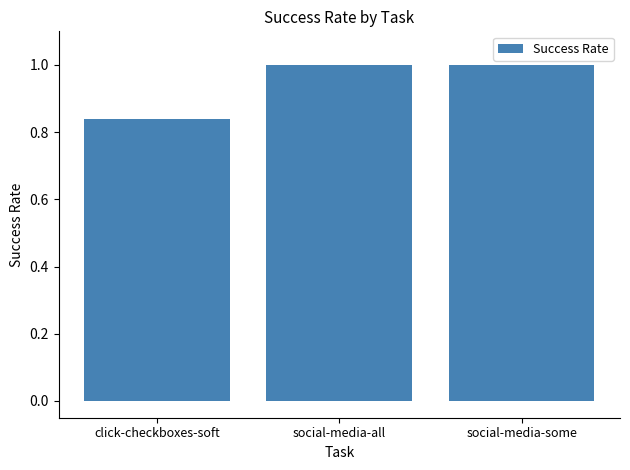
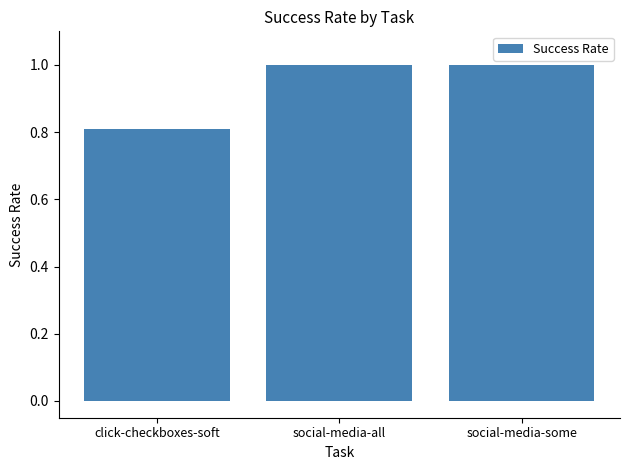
  {
-   "click-checkboxes-soft": 0.84,
+   "click-checkboxes-soft": 0.81,
    "social-media-all": 1.00,
    "social-media-some": 1.00
  }
